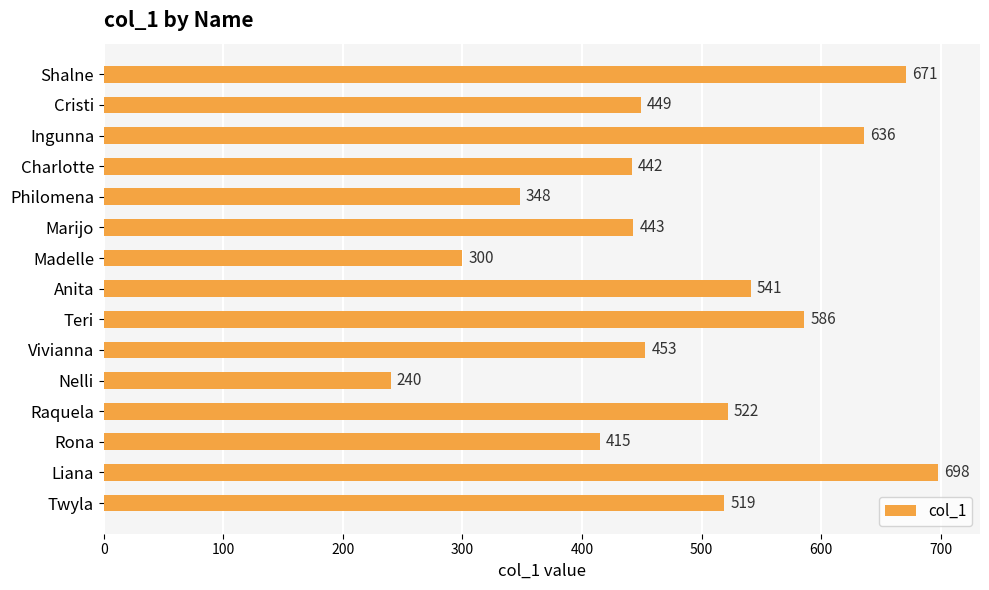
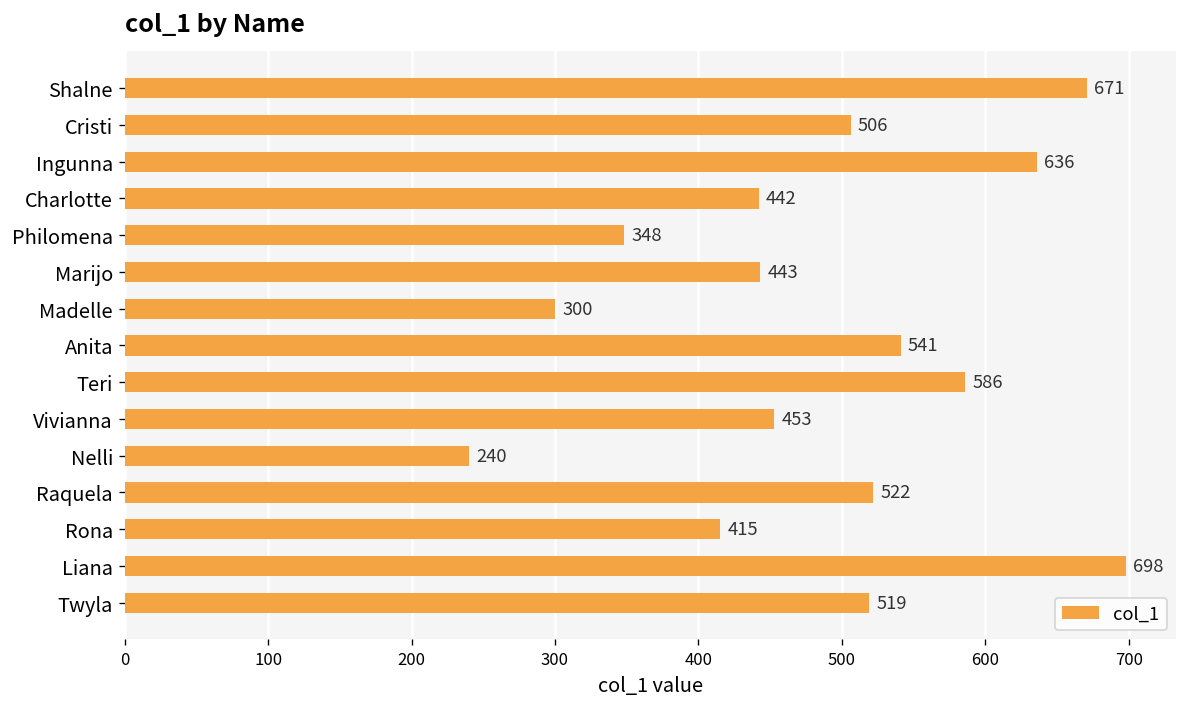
  {
    "Shalne": 671,
-   "Cristi": 449,
+   "Cristi": 506,
    "Ingunna": 636,
    "Charlotte": 442,
    "Philomena": 348,
    "Marijo": 443,
    "Madelle": 300,
    "Anita": 541,
    "Teri": 586,
    "Vivianna": 453,
    "Nelli": 240,
    "Raquela": 522,
    "Rona": 415,
    "Liana": 698,
    "Twyla": 519
  }
